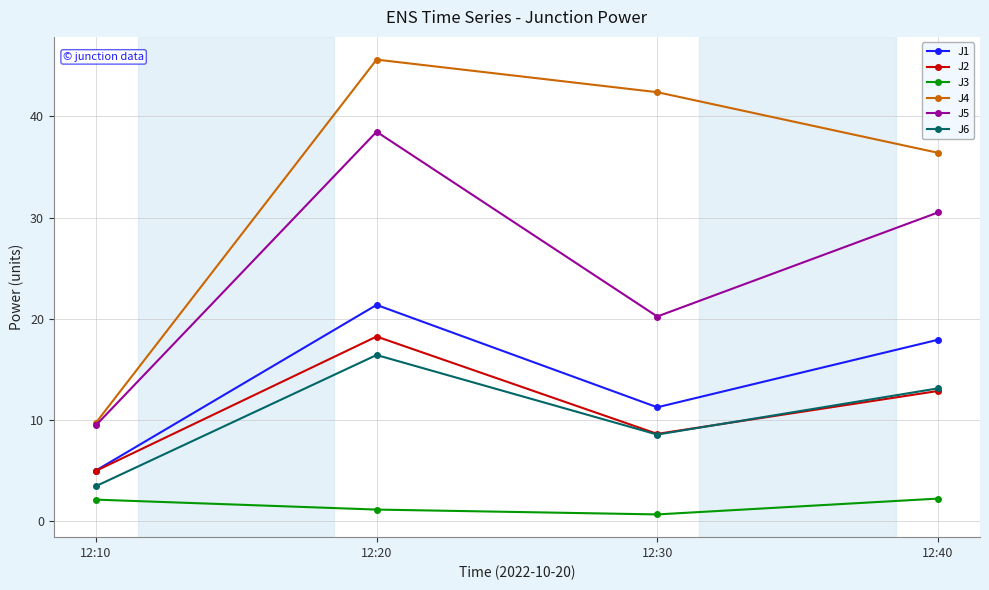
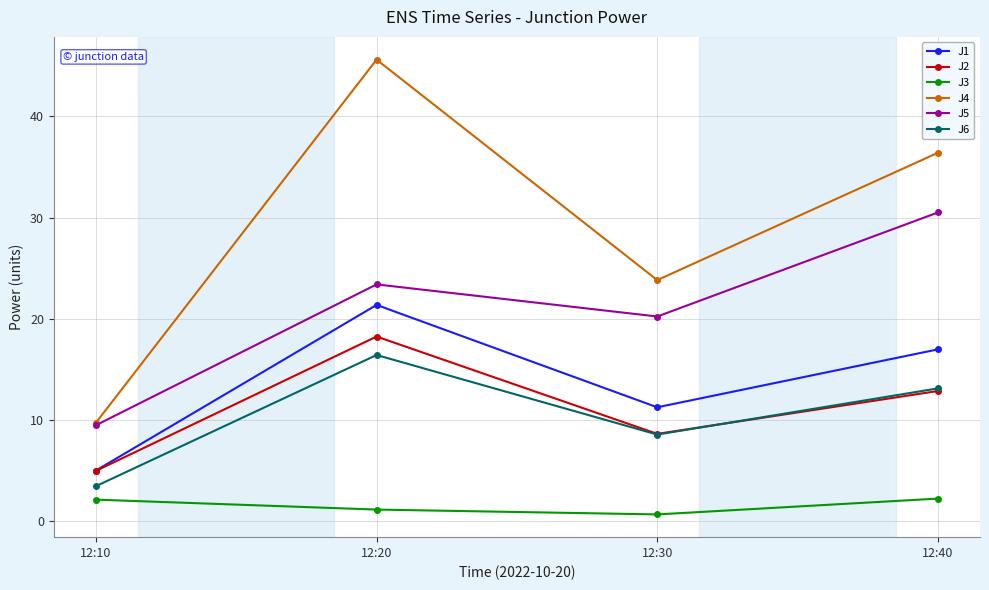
  {
    "J1": {
      "12:20": 21.4,
      "12:30": 11.2,
-     "12:40": 17.9
+     "12:40": 17.0
    },
    "J2": {
      "12:20": 18.2,
      "12:40": 12.8
    },
    "J3": {
      "12:10": 2.1,
      "12:20": 1.1,
      "12:30": 0.6,
      "12:40": 2.2
    },
    "J4": {
      "12:20": 45.6,
-     "12:30": 42.4,
+     "12:30": 23.8,
      "12:40": 36.4
    },
    "J5": {
-     "12:20": 38.5,
+     "12:20": 23.4,
      "12:30": 20.2,
      "12:40": 30.5
    },
    "J6": {
      "12:10": 3.4,
      "12:20": 16.4,
      "12:40": 13.1
    }
  }
